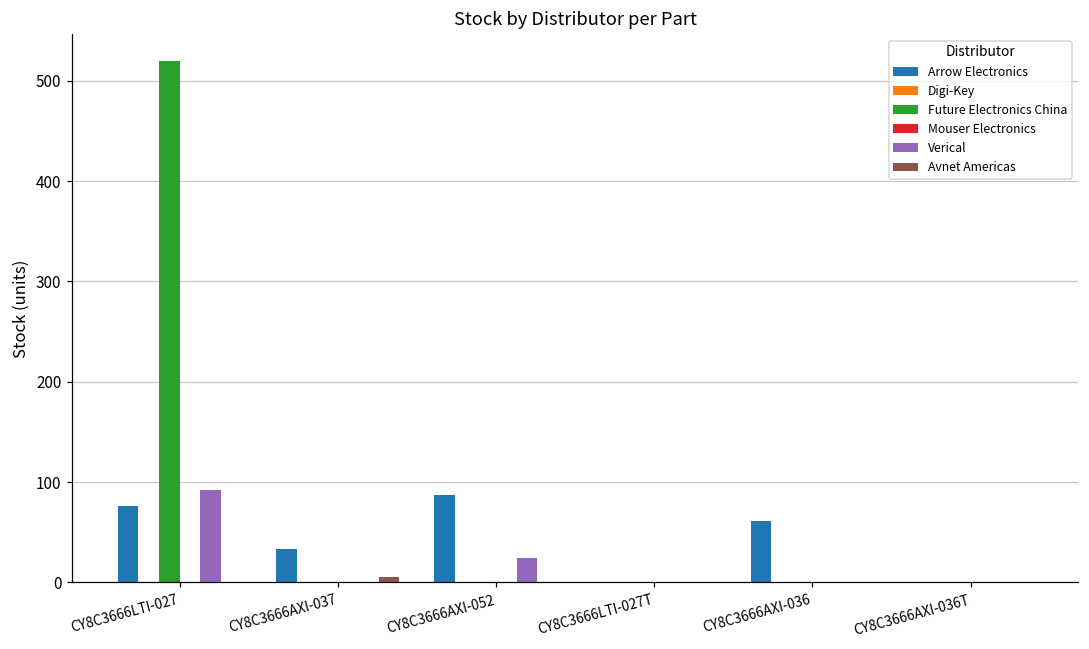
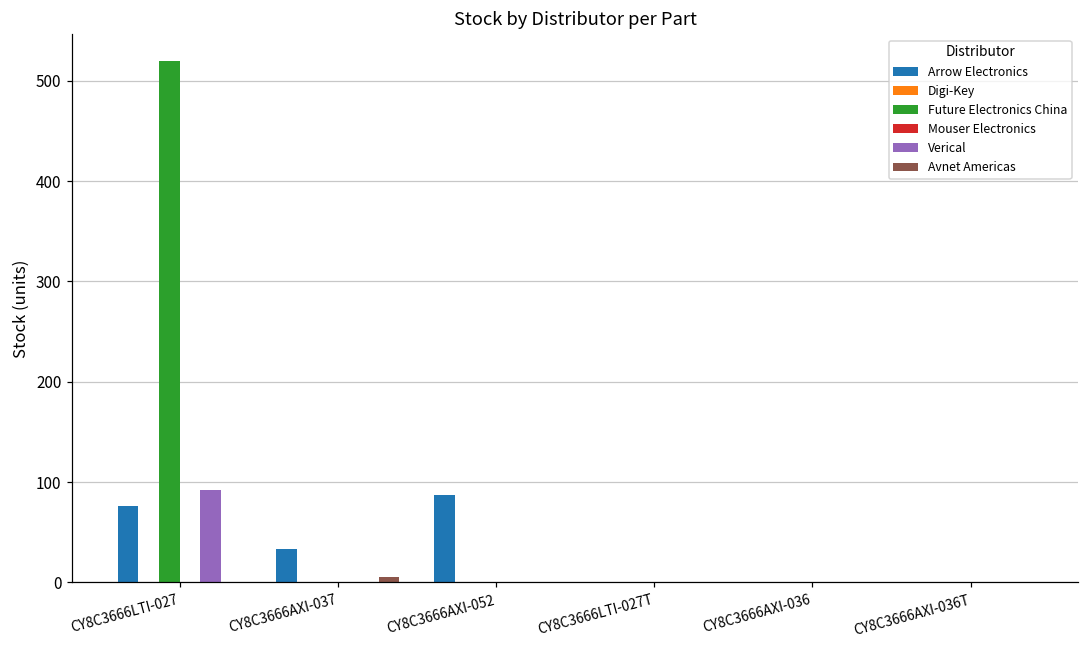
  {
    "Arrow Electronics": {
      "CY8C3666LTI-027": 80,
      "CY8C3666AXI-037": 30,
      "CY8C3666AXI-052": 90,
      "CY8C3666LTI-027T": 0,
-     "CY8C3666AXI-036": 60,
+     "CY8C3666AXI-036": 0,
      "CY8C3666AXI-036T": 0
    },
    "Digi-Key": {
      "CY8C3666LTI-027": 0,
      "CY8C3666AXI-037": 0,
      "CY8C3666AXI-052": 0,
      "CY8C3666LTI-027T": 0,
      "CY8C3666AXI-036": 0,
      "CY8C3666AXI-036T": 0
    },
    "Future Electronics China": {
      "CY8C3666LTI-027": 520,
      "CY8C3666AXI-037": 0,
      "CY8C3666AXI-052": 0,
      "CY8C3666LTI-027T": 0,
      "CY8C3666AXI-036": 0,
      "CY8C3666AXI-036T": 0
    },
    "Mouser Electronics": {
      "CY8C3666LTI-027": 0,
      "CY8C3666AXI-037": 0,
      "CY8C3666AXI-052": 0,
      "CY8C3666LTI-027T": 0,
      "CY8C3666AXI-036": 0,
      "CY8C3666AXI-036T": 0
    },
    "Verical": {
      "CY8C3666LTI-027": 90,
      "CY8C3666AXI-037": 0,
-     "CY8C3666AXI-052": 20,
+     "CY8C3666AXI-052": 0,
      "CY8C3666LTI-027T": 0,
      "CY8C3666AXI-036": 0,
      "CY8C3666AXI-036T": 0
    },
    "Avnet Americas": {
      "CY8C3666LTI-027": 0,
      "CY8C3666AXI-037": 10,
      "CY8C3666AXI-052": 0,
      "CY8C3666LTI-027T": 0,
      "CY8C3666AXI-036": 0,
      "CY8C3666AXI-036T": 0
    }
  }
